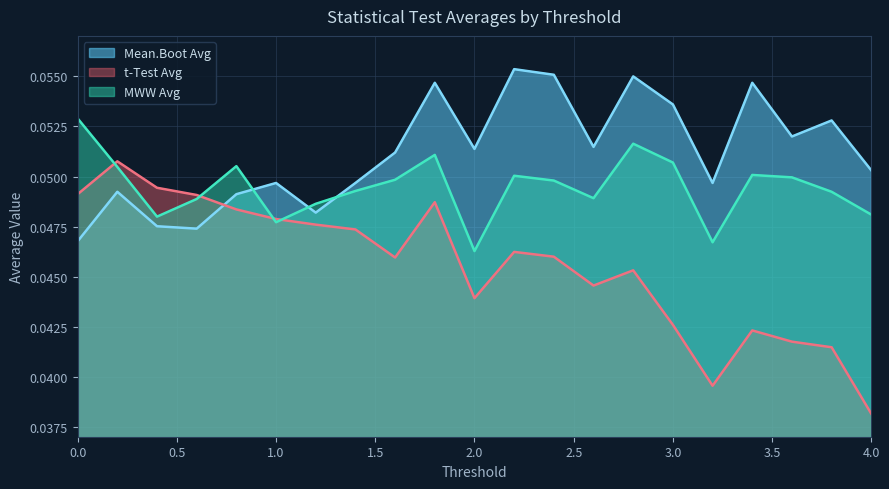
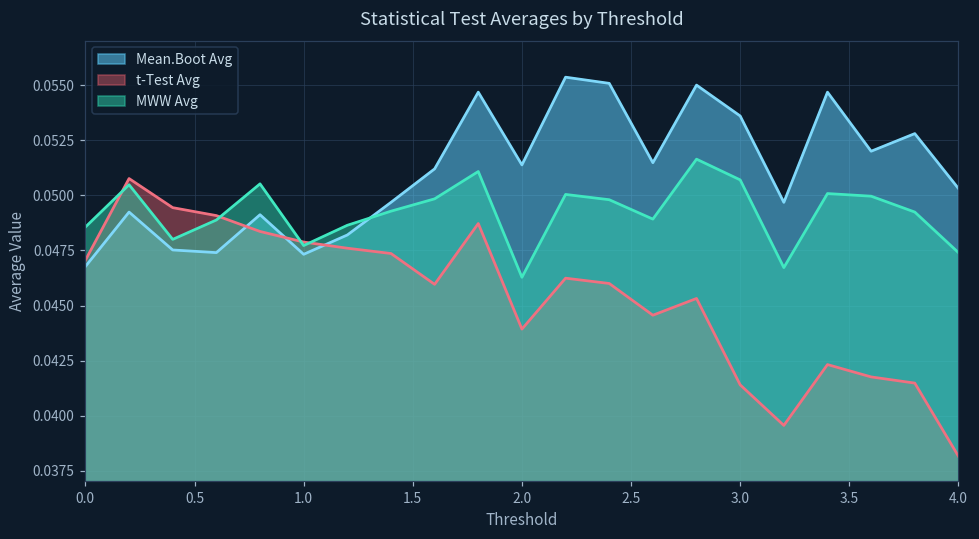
  {
    "Mean.Boot Avg": {
      "0.0": 0.0468,
-     "1.0": 0.0497,
+     "1.0": 0.0473,
      "2.0": 0.0514,
      "3.0": 0.0536,
      "4.0": 0.0503
    },
    "t-Test Avg": {
-     "0.0": 0.0491,
+     "0.0": 0.0471,
      "1.0": 0.0479,
      "2.0": 0.0439,
-     "3.0": 0.0426,
+     "3.0": 0.0414,
      "4.0": 0.0382
    },
    "MWW Avg": {
-     "0.0": 0.0529,
+     "0.0": 0.0486,
      "1.0": 0.0477,
      "2.0": 0.0463,
      "3.0": 0.0507,
-     "4.0": 0.0481
+     "4.0": 0.0474
    }
  }
